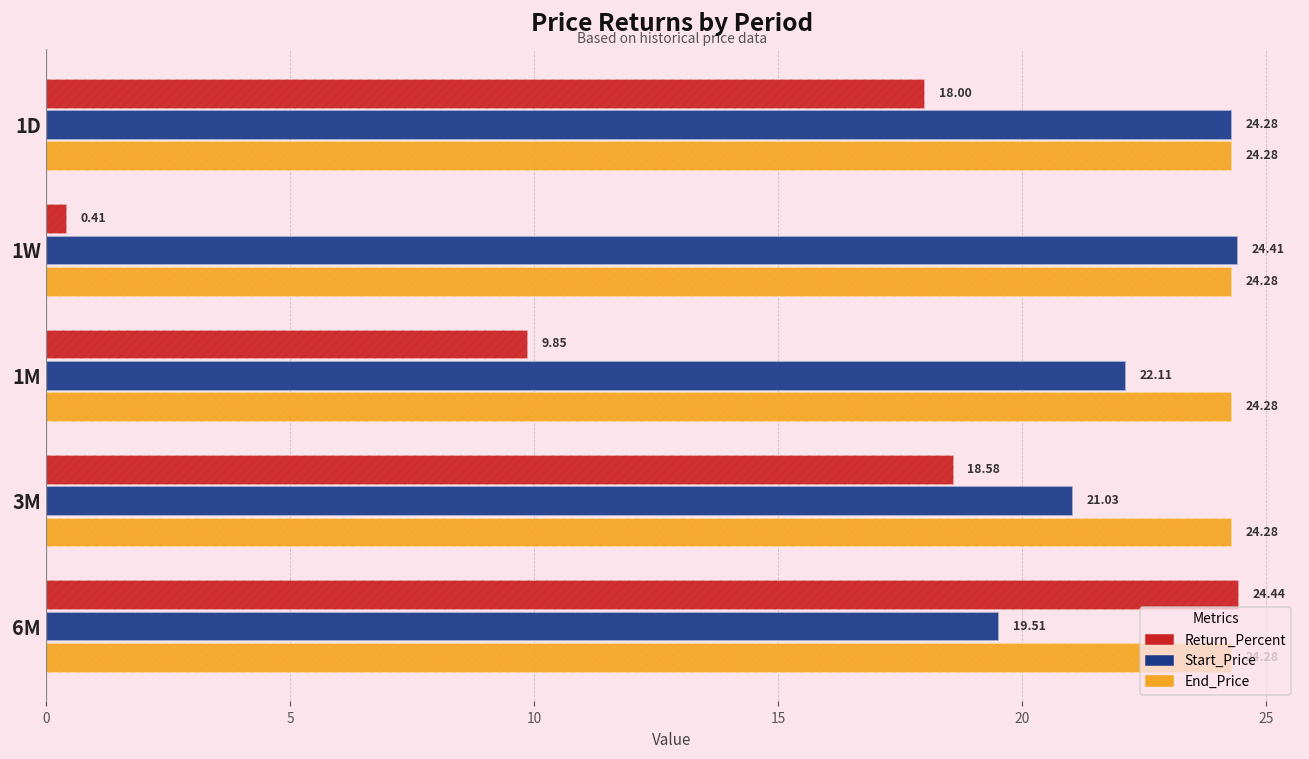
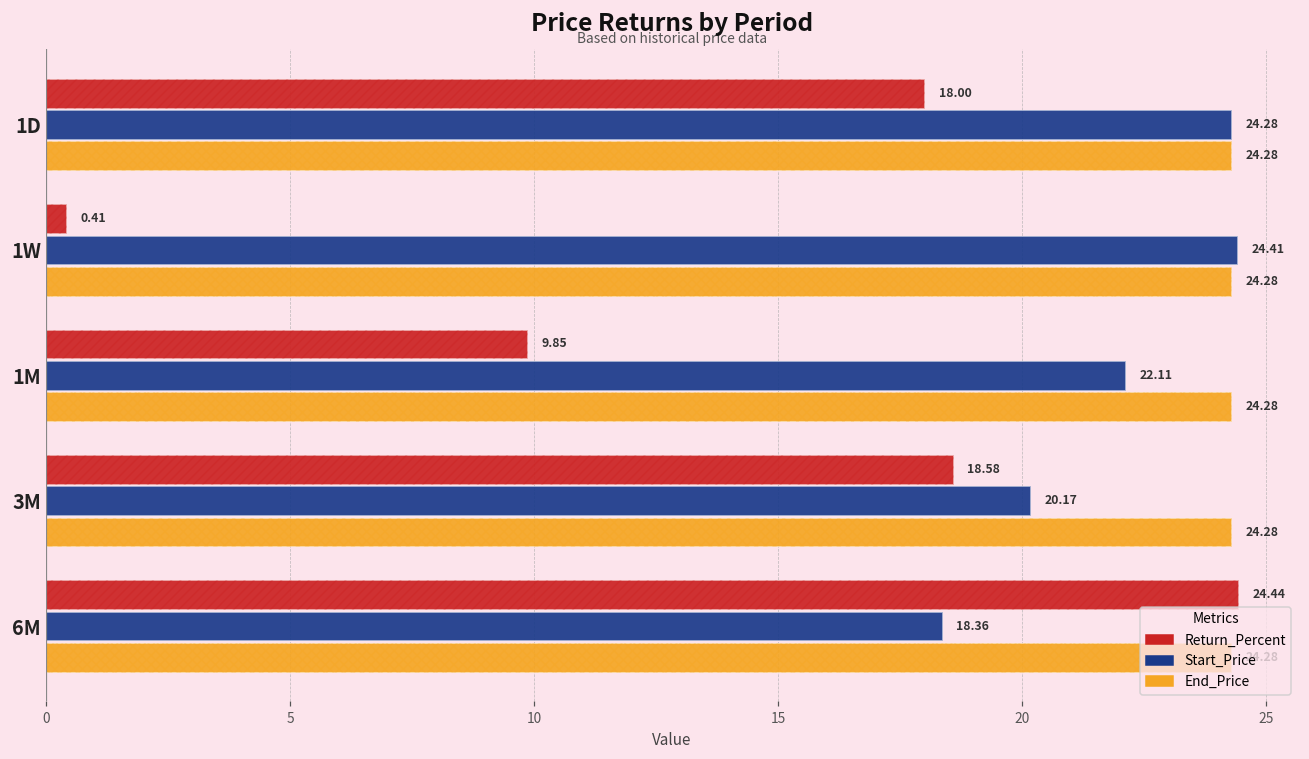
  {
    "Return_Percent": {
      "1D": 18.00,
      "1W": 0.41,
      "1M": 9.85,
      "3M": 18.58,
      "6M": 24.44
    },
    "Start_Price": {
      "1D": 24.28,
      "1W": 24.41,
      "1M": 22.11,
-     "3M": 21.03,
-     "6M": 19.51
+     "3M": 20.17,
+     "6M": 18.36
    },
    "End_Price": {
      "1D": 24.28,
      "1W": 24.28,
      "1M": 24.28,
      "3M": 24.28
    }
  }
